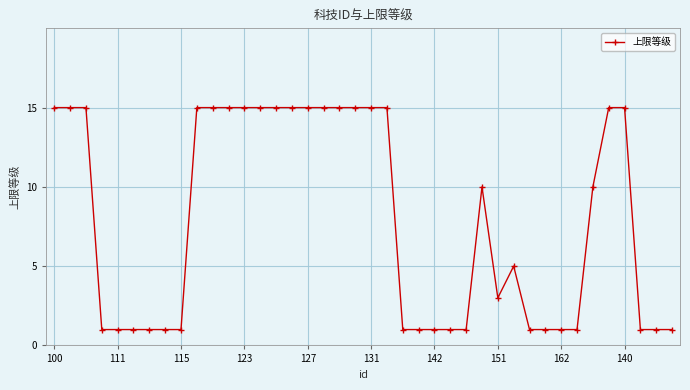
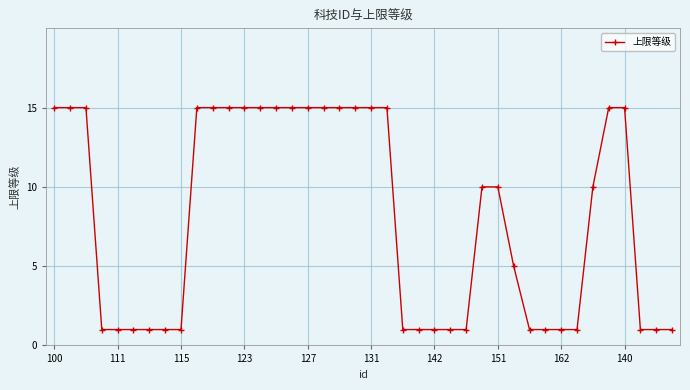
  {
    "100": 15,
    "111": 1,
    "115": 1,
    "123": 15,
    "127": 15,
    "131": 15,
    "142": 1,
-   "151": 3,
+   "151": 10,
    "162": 1,
    "140": 15
  }
